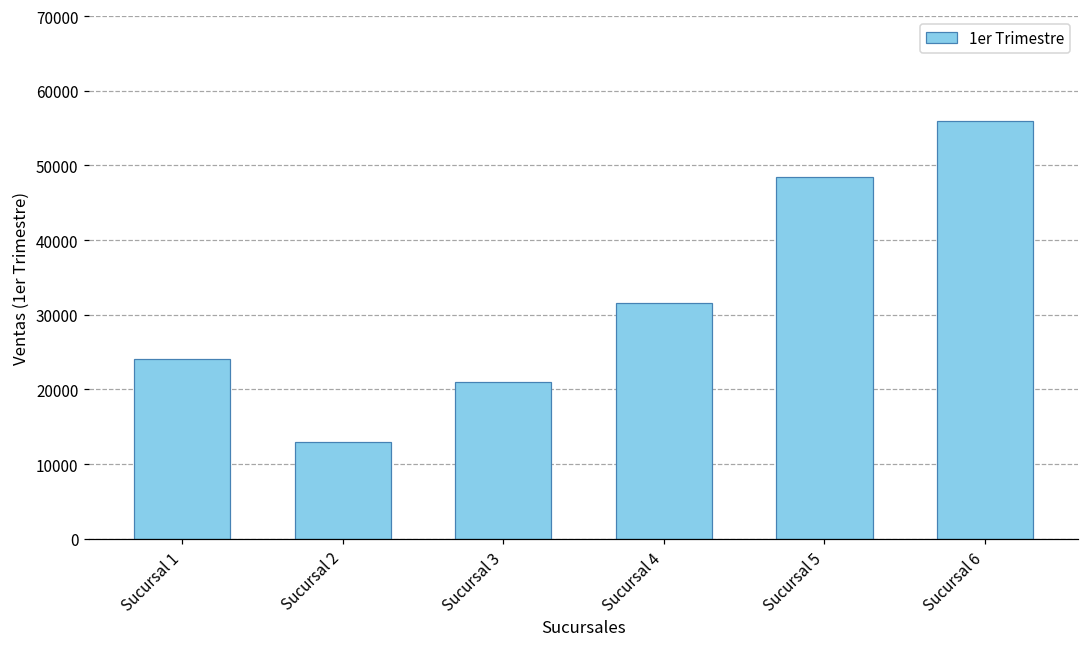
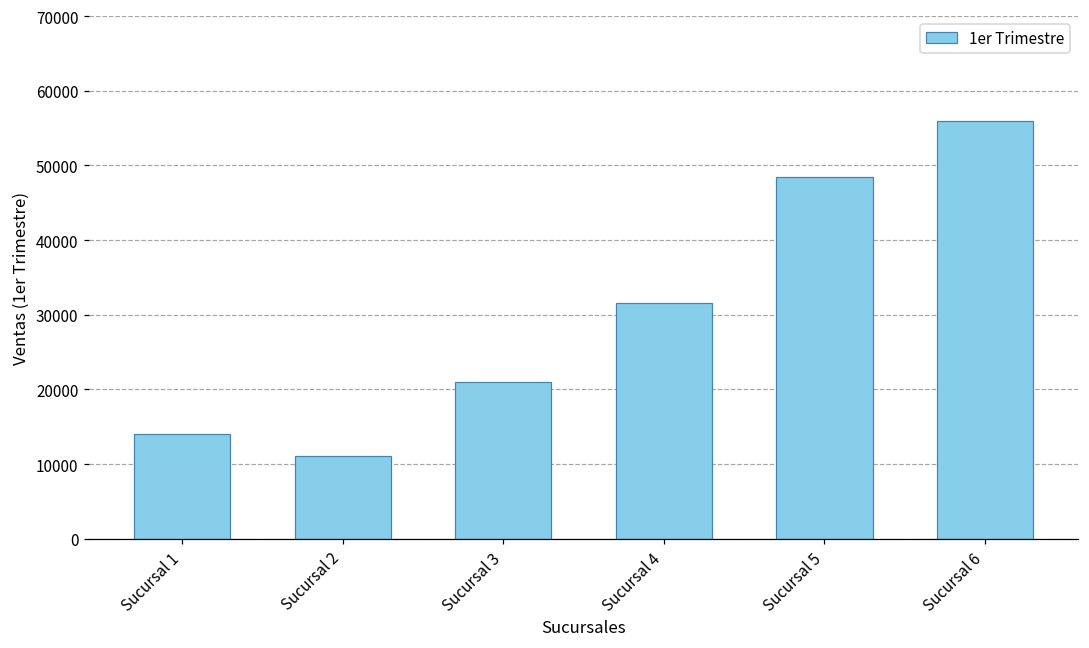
  {
-   "Sucursal 1": 24000,
-   "Sucursal 2": 13000,
+   "Sucursal 1": 14000,
+   "Sucursal 2": 11000,
    "Sucursal 3": 21000,
    "Sucursal 4": 32000,
    "Sucursal 5": 49000,
    "Sucursal 6": 56000
  }
